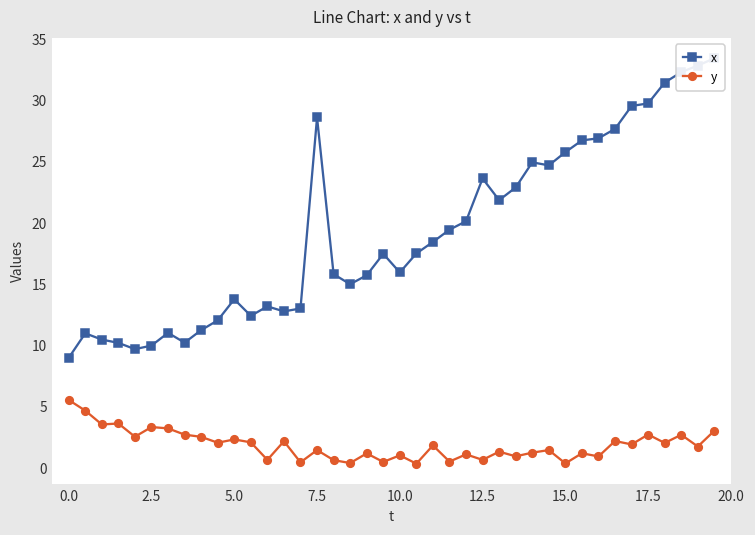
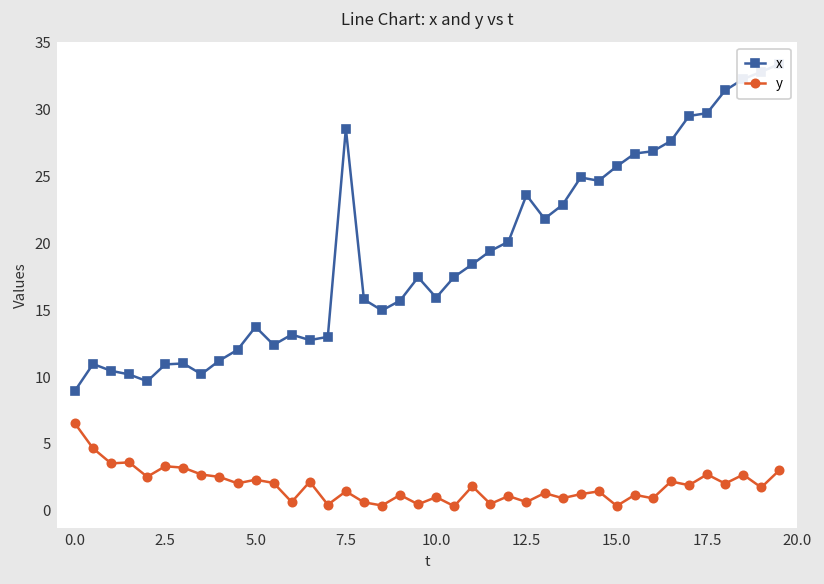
  {
    "x": {
      "0.0": 9.0,
-     "2.5": 10.0,
+     "2.5": 11.0,
      "5.0": 13.8,
      "7.5": 28.6,
      "10.0": 16.0,
      "12.5": 23.6,
      "15.0": 25.8,
      "17.5": 29.8
    },
    "y": {
-     "0.0": 5.5,
+     "0.0": 6.5,
      "2.5": 3.3,
      "5.0": 2.3,
      "7.5": 1.5,
      "10.0": 1.0,
      "12.5": 0.7,
      "15.0": 0.4,
      "17.5": 2.7
    }
  }
